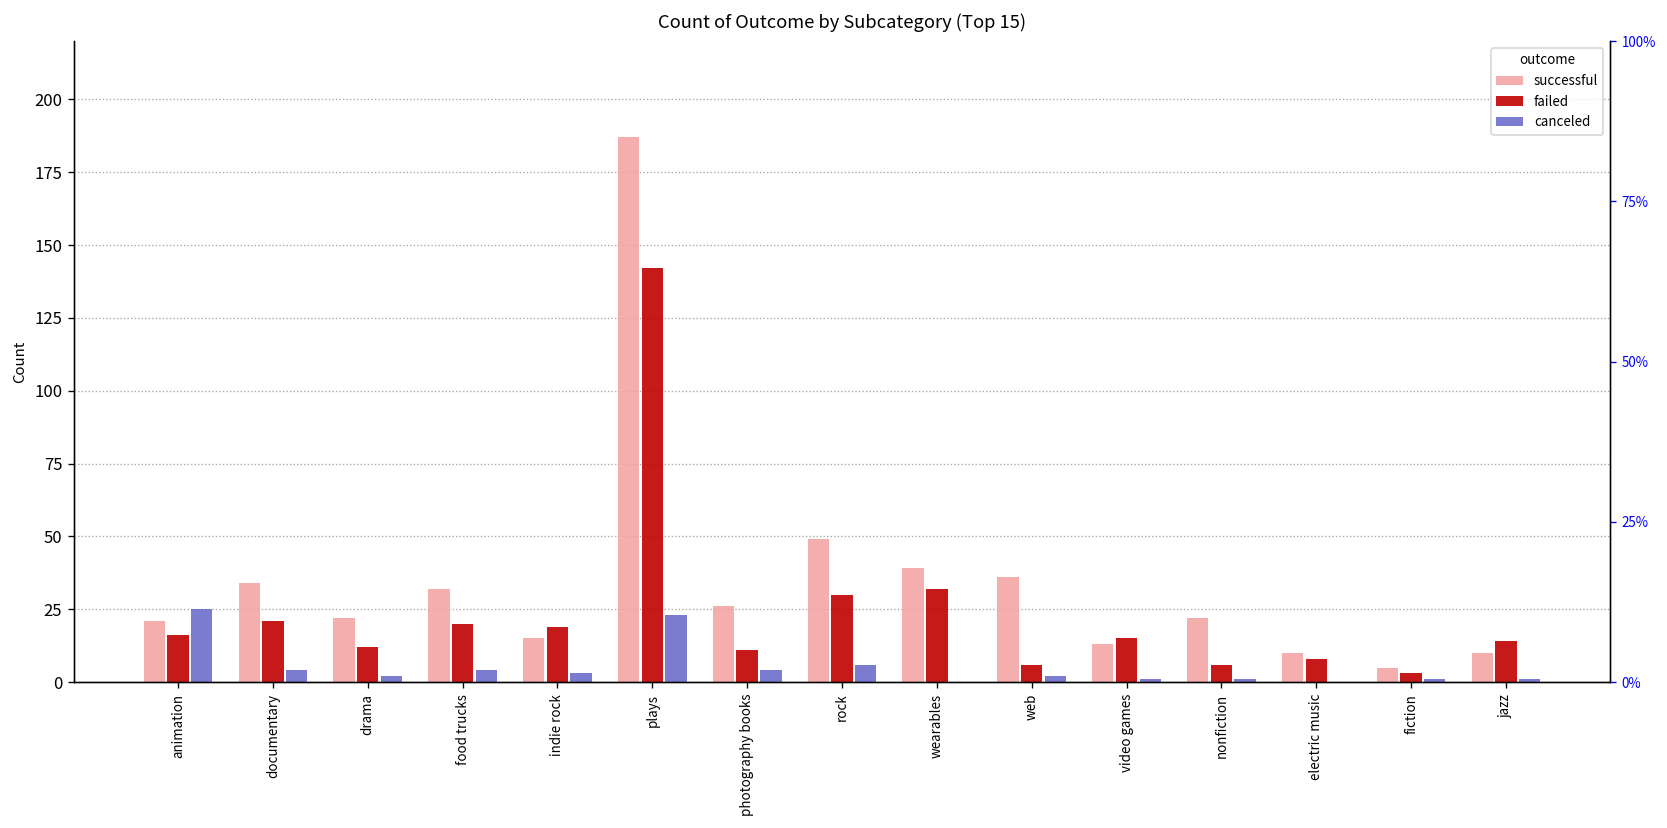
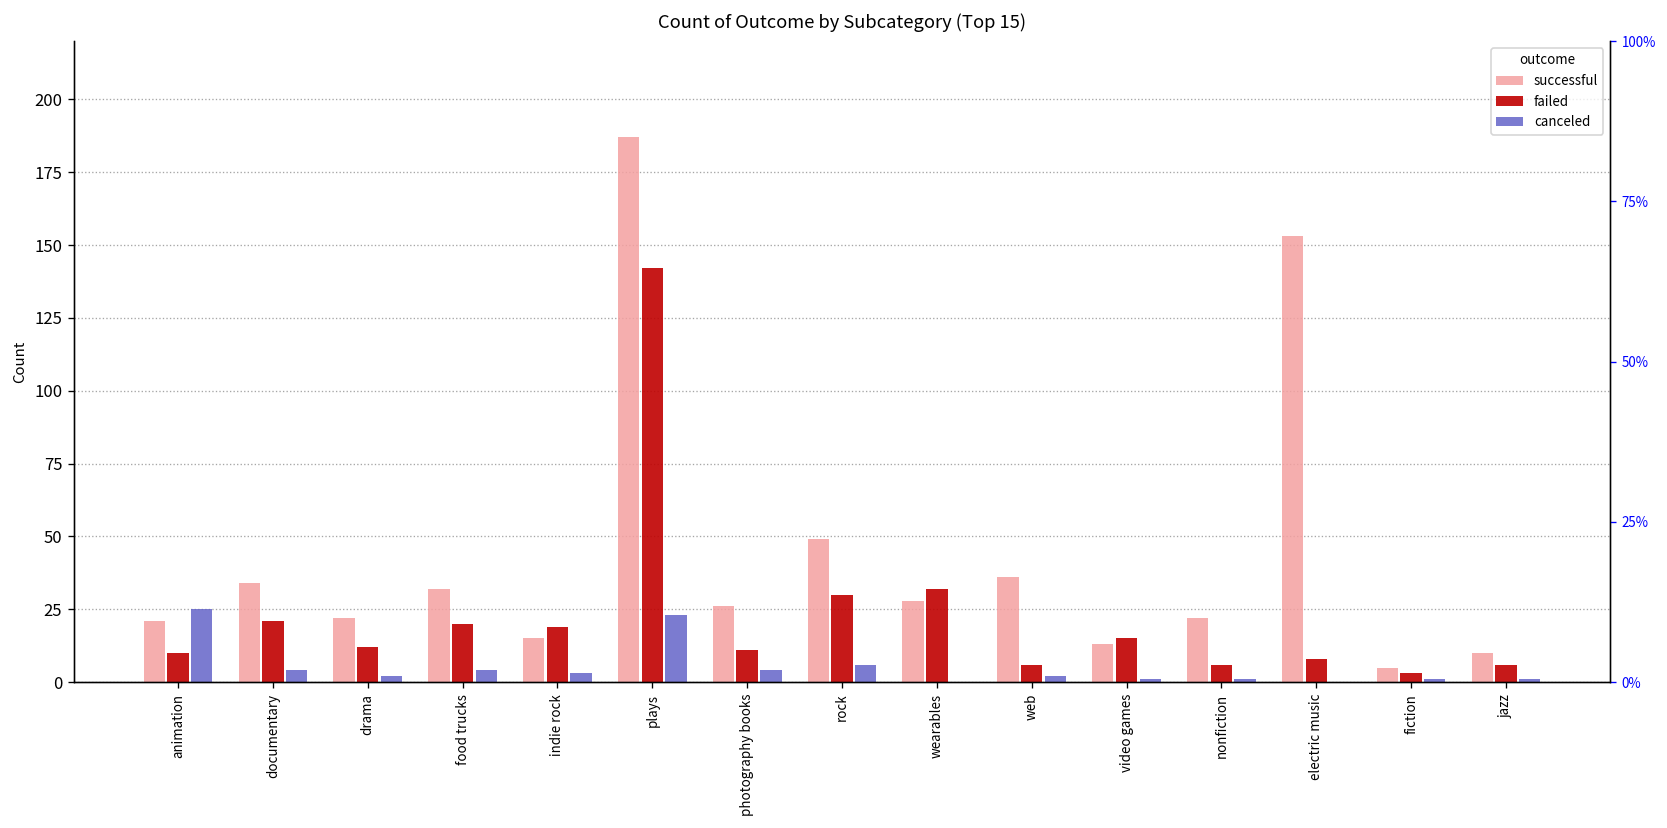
  {
    "successful": {
      "animation": 21,
      "documentary": 34,
      "drama": 22,
      "food trucks": 32,
      "indie rock": 15,
      "plays": 187,
      "photography books": 26,
      "rock": 49,
-     "wearables": 39,
+     "wearables": 28,
      "web": 36,
      "video games": 13,
      "nonfiction": 22,
-     "electric music": 10,
+     "electric music": 153,
      "fiction": 5,
      "jazz": 10
    },
    "failed": {
-     "animation": 16,
+     "animation": 10,
      "documentary": 21,
      "drama": 12,
      "food trucks": 20,
      "indie rock": 19,
      "plays": 142,
      "photography books": 11,
      "rock": 30,
      "wearables": 32,
      "web": 6,
      "video games": 15,
      "nonfiction": 6,
      "electric music": 8,
      "fiction": 3,
-     "jazz": 14
+     "jazz": 6
    },
    "canceled": {
      "animation": 25,
      "documentary": 4,
      "drama": 2,
      "food trucks": 4,
      "indie rock": 3,
      "plays": 23,
      "photography books": 4,
      "rock": 6,
      "wearables": 0,
      "web": 2,
      "electric music": 0
    }
  }
